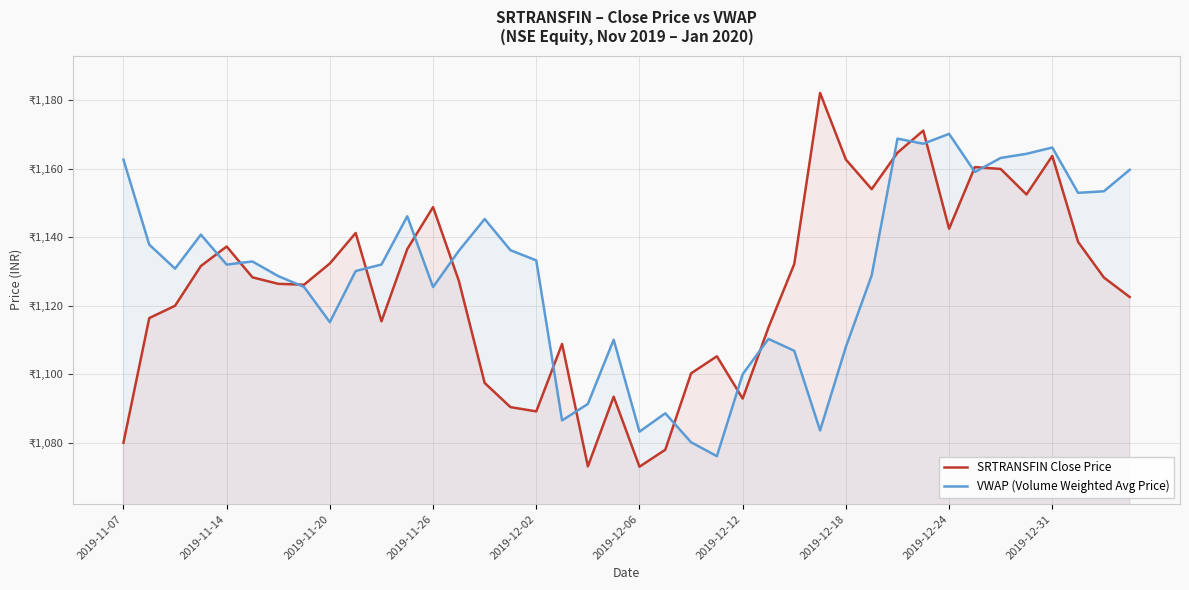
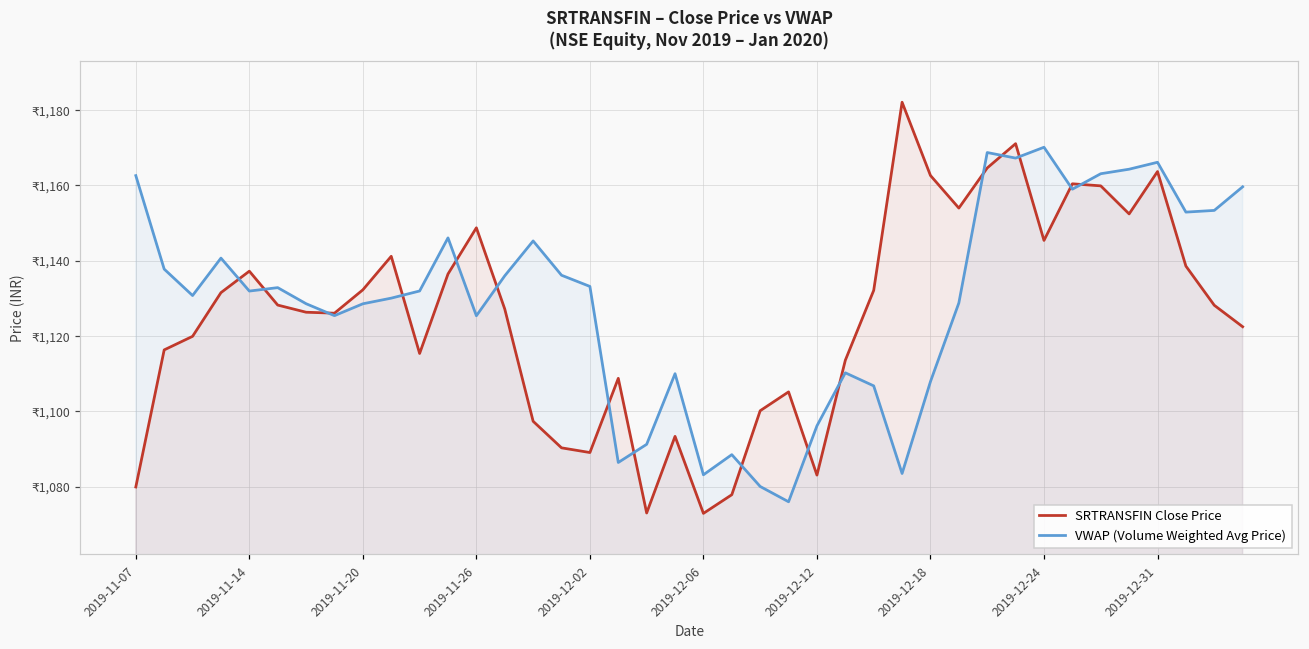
  {
    "SRTRANSFIN Close Price": {
      "2019-11-07": "₹1,080",
      "2019-11-14": "₹1,137",
      "2019-11-20": "₹1,132",
      "2019-11-26": "₹1,149",
      "2019-12-02": "₹1,089",
      "2019-12-06": "₹1,073",
-     "2019-12-12": "₹1,093",
+     "2019-12-12": "₹1,083",
      "2019-12-18": "₹1,163",
-     "2019-12-24": "₹1,142",
+     "2019-12-24": "₹1,145",
      "2019-12-31": "₹1,164"
    },
    "VWAP (Volume Weighted Avg Price)": {
      "2019-11-07": "₹1,163",
      "2019-11-14": "₹1,132",
-     "2019-11-20": "₹1,115",
+     "2019-11-20": "₹1,129",
      "2019-11-26": "₹1,125",
      "2019-12-02": "₹1,133",
      "2019-12-06": "₹1,083",
-     "2019-12-12": "₹1,100",
+     "2019-12-12": "₹1,096",
      "2019-12-18": "₹1,108",
      "2019-12-24": "₹1,170",
      "2019-12-31": "₹1,166"
    }
  }
